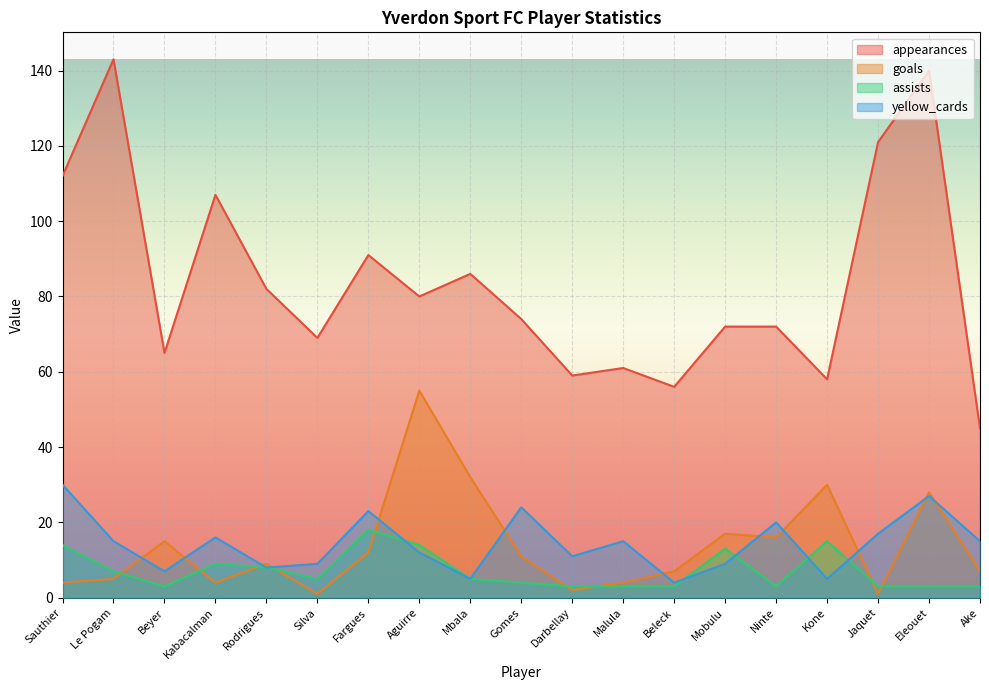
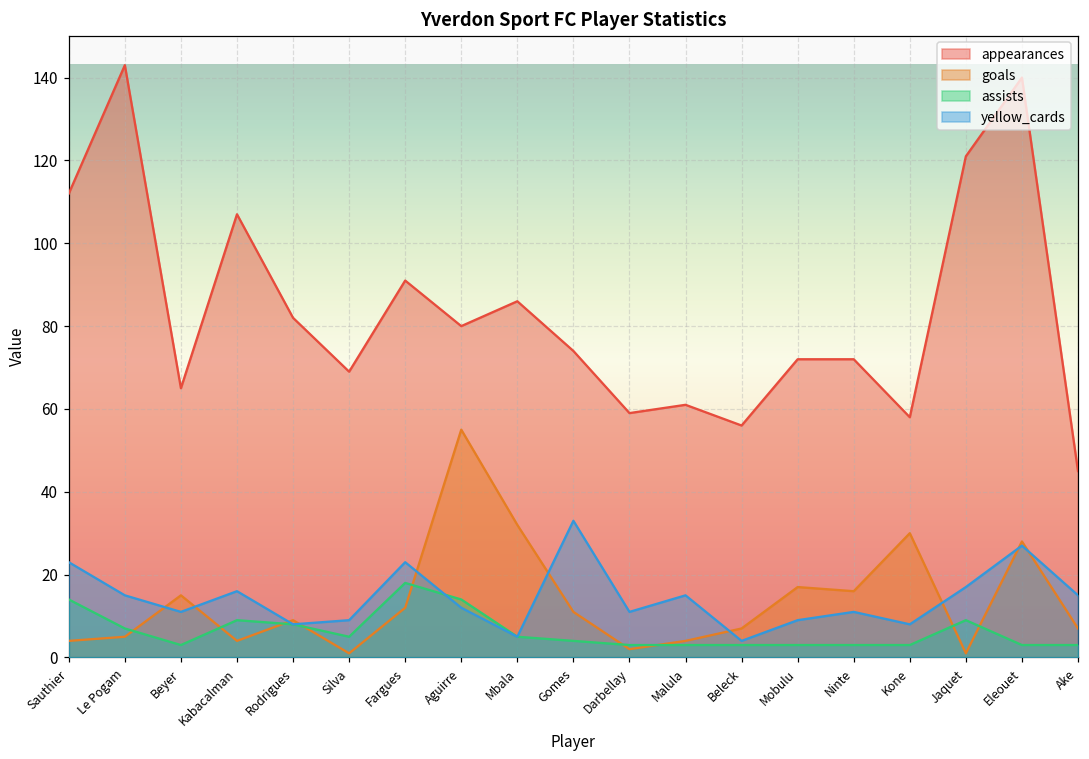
  {
    "assists": {
      "Sauthier": 14,
      "Le Pogam": 7,
      "Beyer": 3,
      "Kabacalman": 9,
      "Silva": 5,
      "Fargues": 18,
      "Aguirre": 14,
      "Gomes": 4,
      "Darbellay": 3,
      "Malula": 3,
      "Beleck": 3,
-     "Mobulu": 13,
+     "Mobulu": 3,
      "Ninte": 3,
-     "Kone": 15,
-     "Jaquet": 3,
+     "Kone": 3,
+     "Jaquet": 9,
      "Eleouet": 3,
      "Ake": 3
    },
    "yellow_cards": {
-     "Sauthier": 30,
+     "Sauthier": 23,
      "Le Pogam": 15,
-     "Beyer": 7,
+     "Beyer": 11,
      "Kabacalman": 16,
      "Silva": 9,
      "Fargues": 23,
      "Aguirre": 12,
-     "Gomes": 24,
+     "Gomes": 33,
      "Darbellay": 11,
      "Malula": 15,
      "Beleck": 4,
      "Mobulu": 9,
-     "Ninte": 20,
-     "Kone": 5,
+     "Ninte": 11,
+     "Kone": 8,
      "Jaquet": 17,
      "Eleouet": 27,
      "Ake": 15
    }
  }
